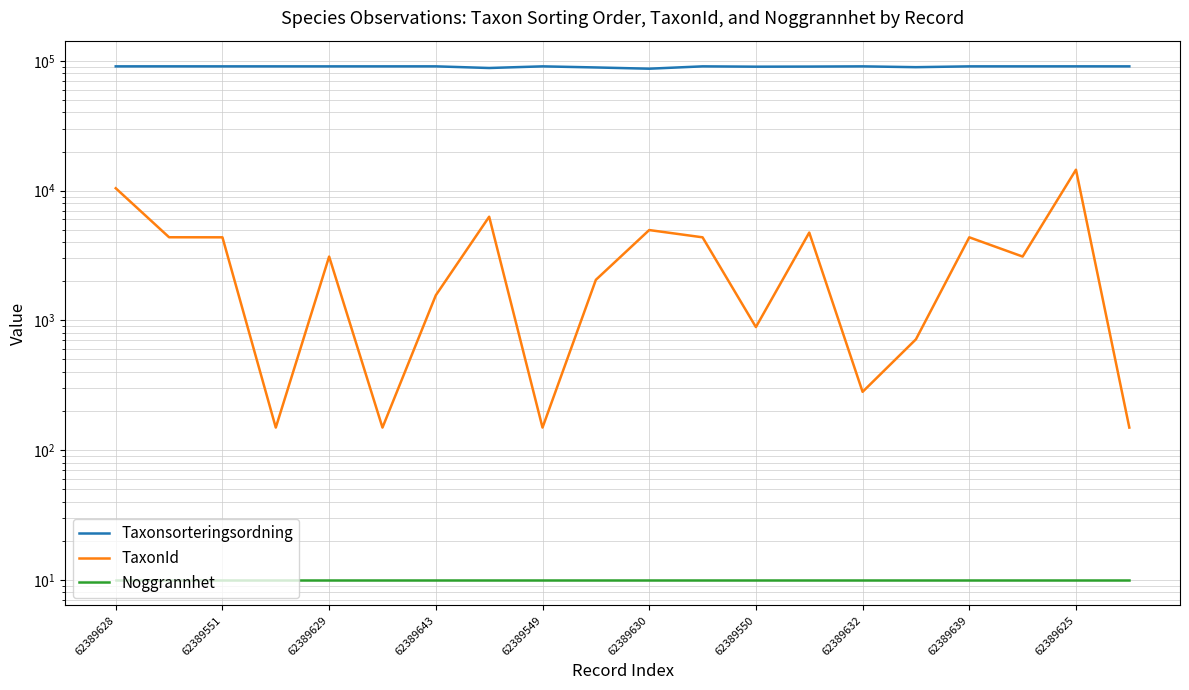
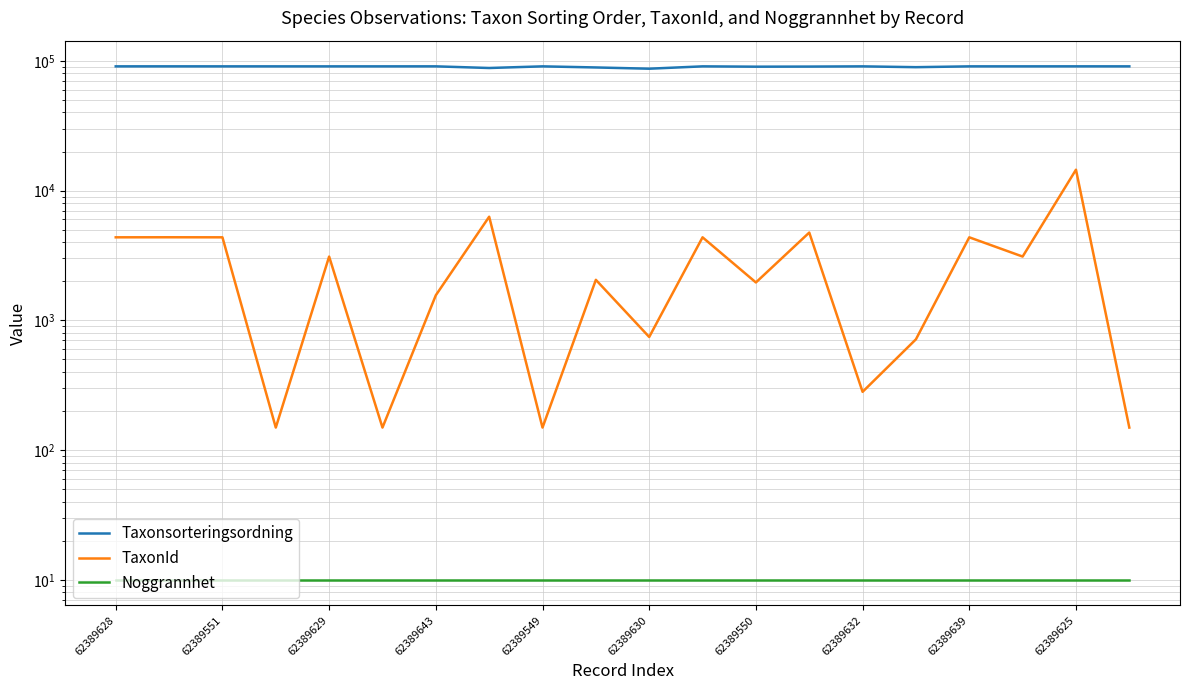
  {
    "Taxonsorteringsordning": {
      "62389628": 90000,
      "62389551": 90000,
      "62389629": 90000,
      "62389643": 90000,
      "62389549": 90000,
      "62389630": 90000,
      "62389550": 90000,
      "62389632": 90000,
      "62389639": 90000,
      "62389625": 90000
    },
    "TaxonId": {
-     "62389628": 10000,
+     "62389628": 4400,
      "62389551": 4400,
      "62389629": 3100,
      "62389643": 1600,
      "62389549": 150,
-     "62389630": 5000,
-     "62389550": 900,
+     "62389630": 700,
+     "62389550": 2000,
      "62389632": 280,
      "62389639": 4400,
      "62389625": 14000
    },
    "Noggrannhet": {
      "62389629": 10,
      "62389643": 10,
      "62389549": 10,
      "62389630": 10,
      "62389550": 10,
      "62389632": 10,
      "62389639": 10,
      "62389625": 10
    }
  }
